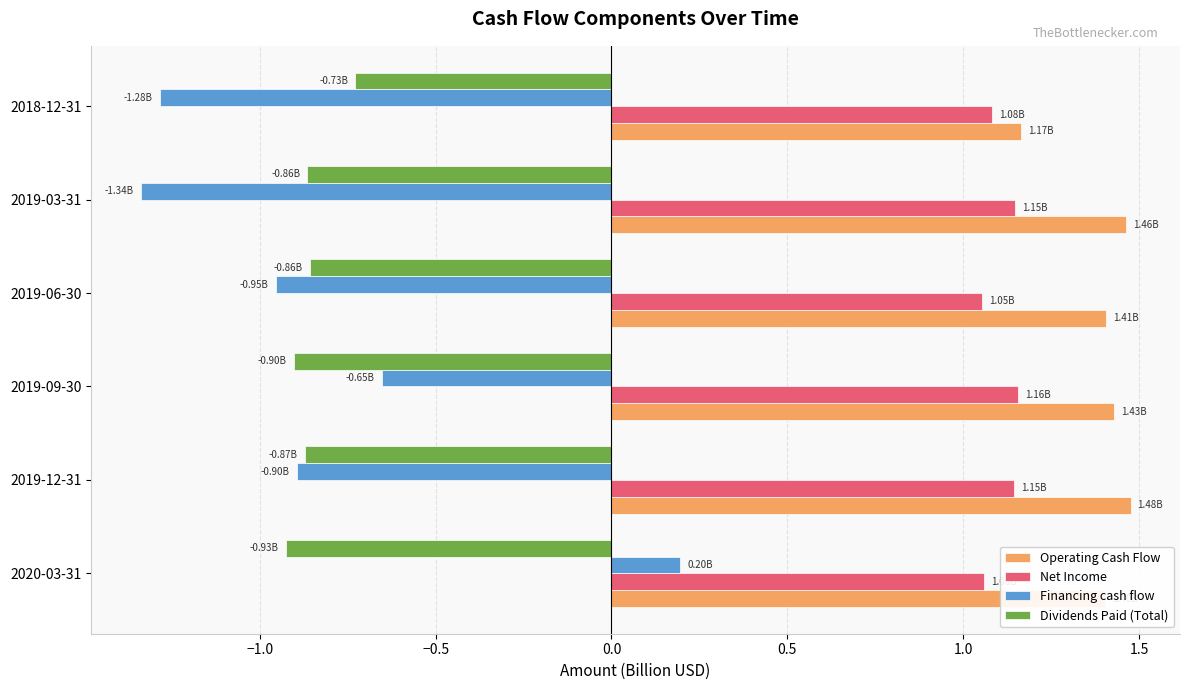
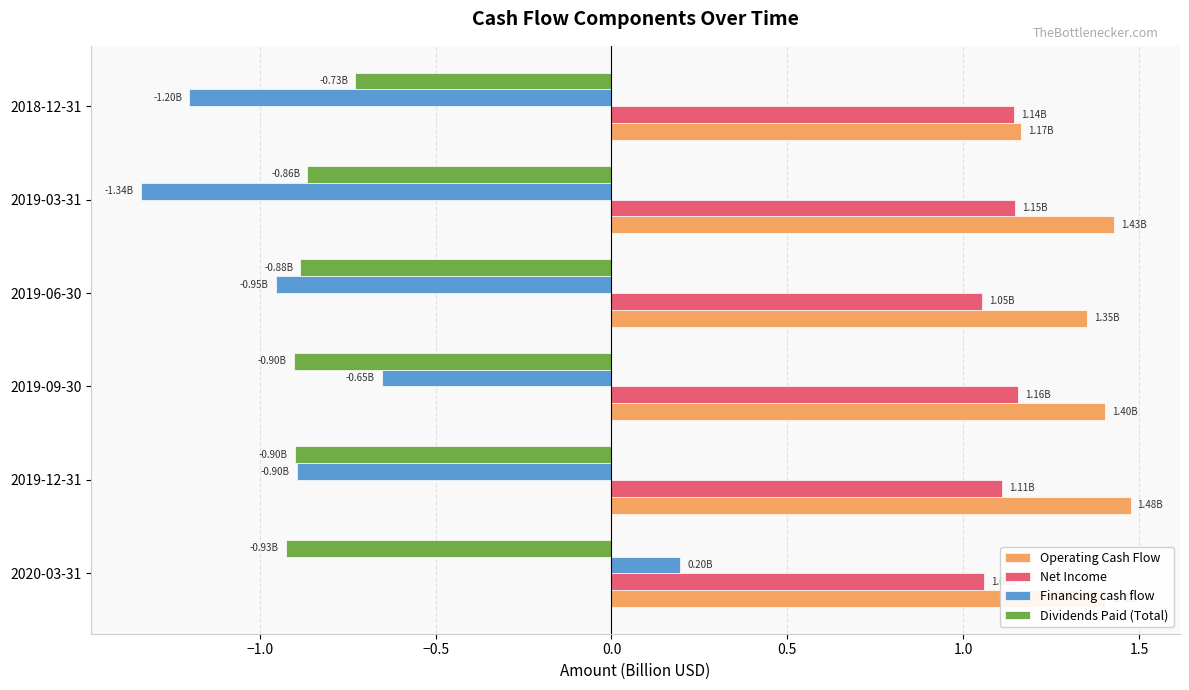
  {
    "Operating Cash Flow": {
      "2018-12-31": "1.17B",
-     "2019-03-31": "1.46B",
-     "2019-06-30": "1.41B",
-     "2019-09-30": "1.43B",
+     "2019-03-31": "1.43B",
+     "2019-06-30": "1.35B",
+     "2019-09-30": "1.40B",
      "2019-12-31": "1.48B"
    },
    "Net Income": {
-     "2018-12-31": "1.08B",
+     "2018-12-31": "1.14B",
      "2019-03-31": "1.15B",
      "2019-06-30": "1.05B",
      "2019-09-30": "1.16B",
-     "2019-12-31": "1.15B"
+     "2019-12-31": "1.11B"
    },
    "Financing cash flow": {
-     "2018-12-31": "-1.28B",
+     "2018-12-31": "-1.20B",
      "2019-03-31": "-1.34B",
      "2019-06-30": "-0.95B",
      "2019-09-30": "-0.65B",
      "2019-12-31": "-0.90B",
      "2020-03-31": "0.20B"
    },
    "Dividends Paid (Total)": {
      "2018-12-31": "-0.73B",
      "2019-03-31": "-0.86B",
-     "2019-06-30": "-0.86B",
+     "2019-06-30": "-0.88B",
      "2019-09-30": "-0.90B",
-     "2019-12-31": "-0.87B",
+     "2019-12-31": "-0.90B",
      "2020-03-31": "-0.93B"
    }
  }
